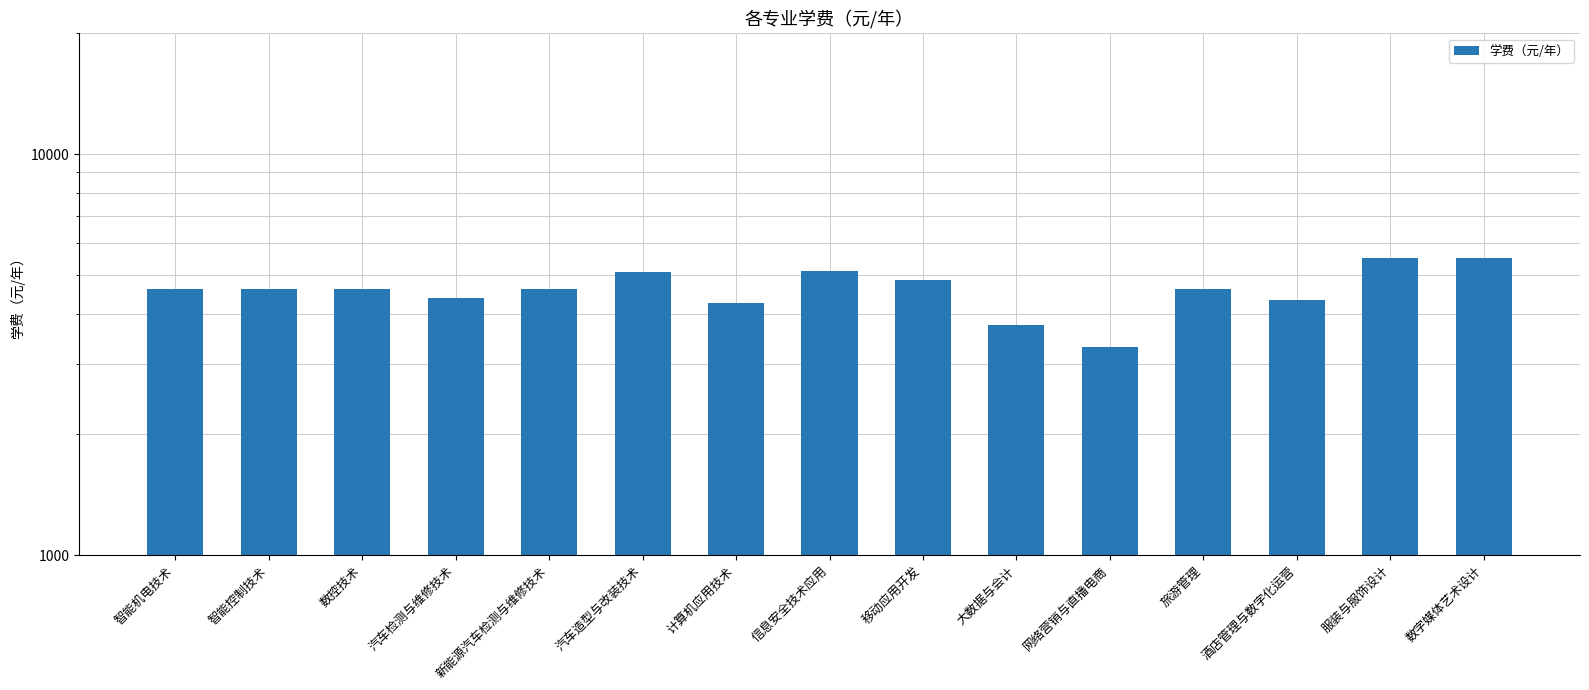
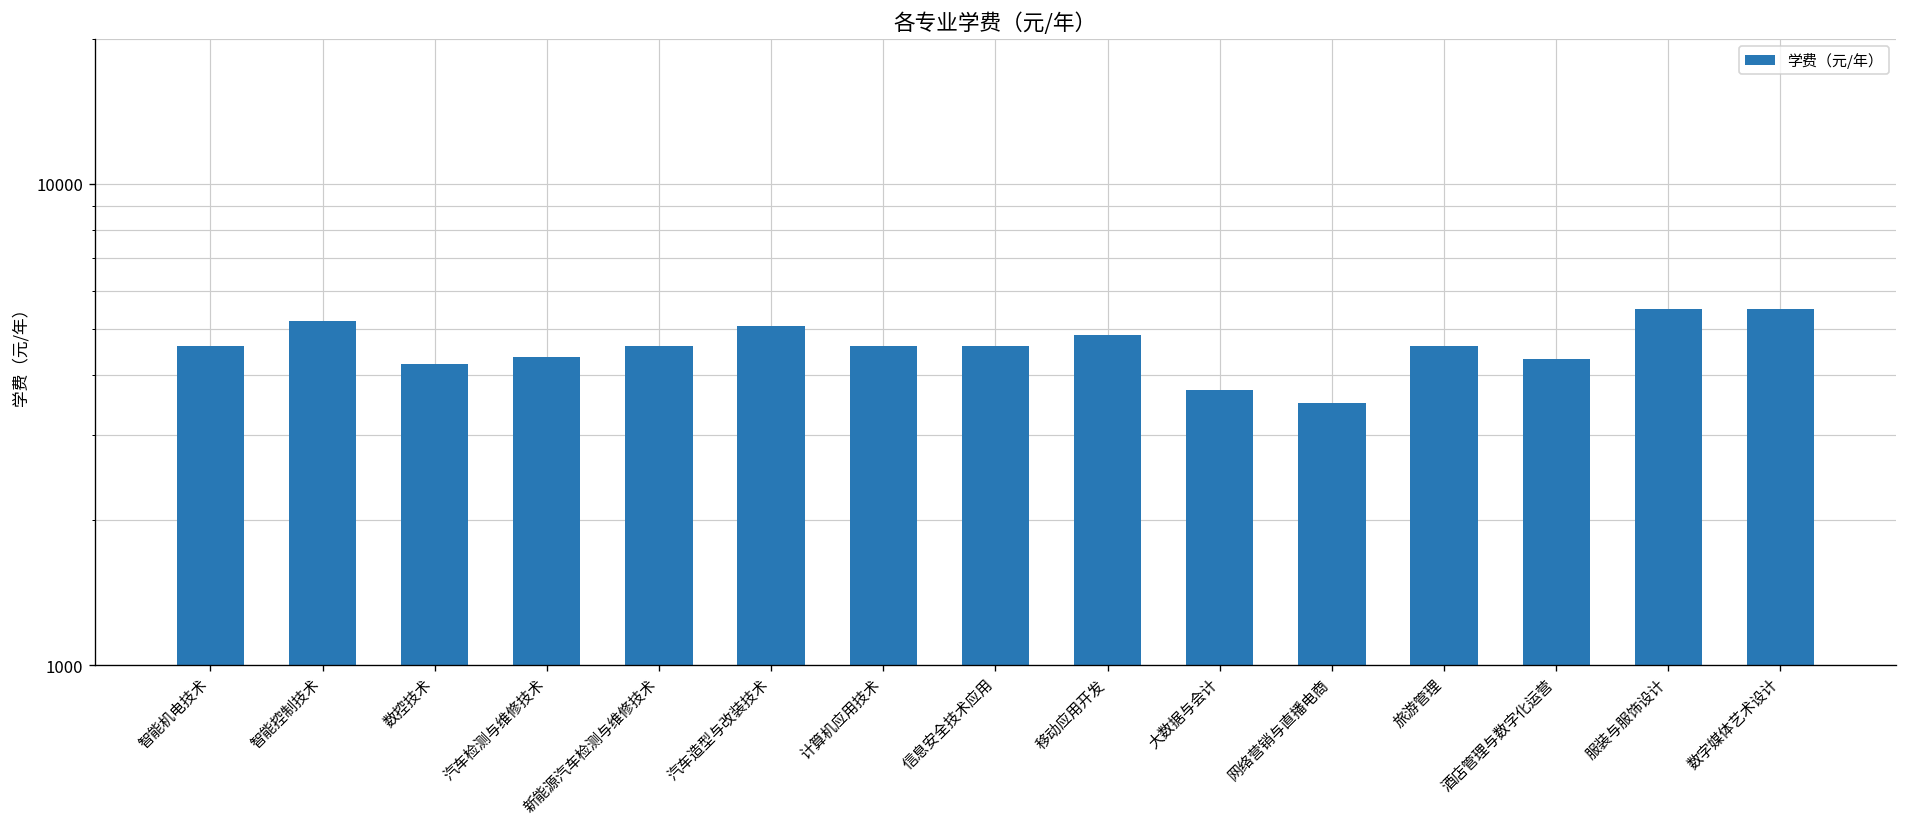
  {
    "智能机电技术": 4600,
-   "智能控制技术": 4600,
-   "数控技术": 4600,
+   "智能控制技术": 5200,
+   "数控技术": 4200,
    "汽车检测与维修技术": 4400,
    "新能源汽车检测与维修技术": 4600,
    "汽车造型与改装技术": 5100,
-   "计算机应用技术": 4300,
-   "信息安全技术应用": 5100,
+   "计算机应用技术": 4600,
+   "信息安全技术应用": 4600,
    "移动应用开发": 4900,
    "大数据与会计": 3700,
-   "网络营销与直播电商": 3300,
+   "网络营销与直播电商": 3500,
    "旅游管理": 4600,
    "酒店管理与数字化运营": 4300,
    "服装与服饰设计": 5500,
    "数字媒体艺术设计": 5500
  }
